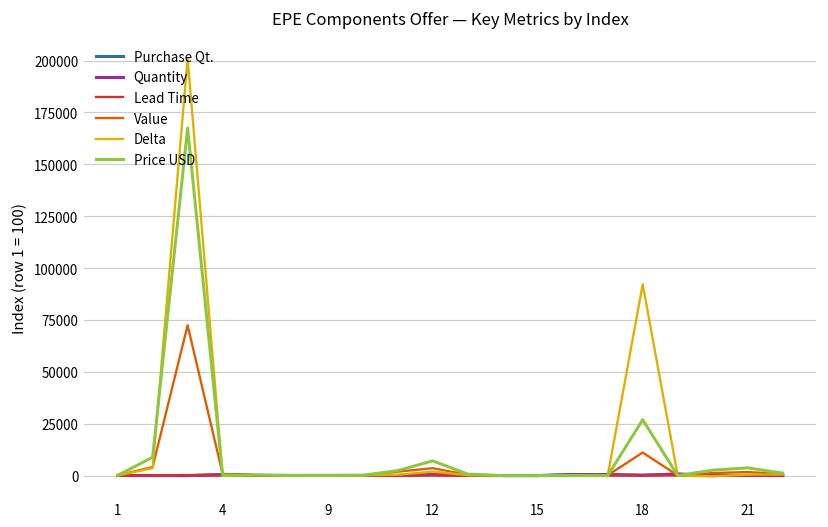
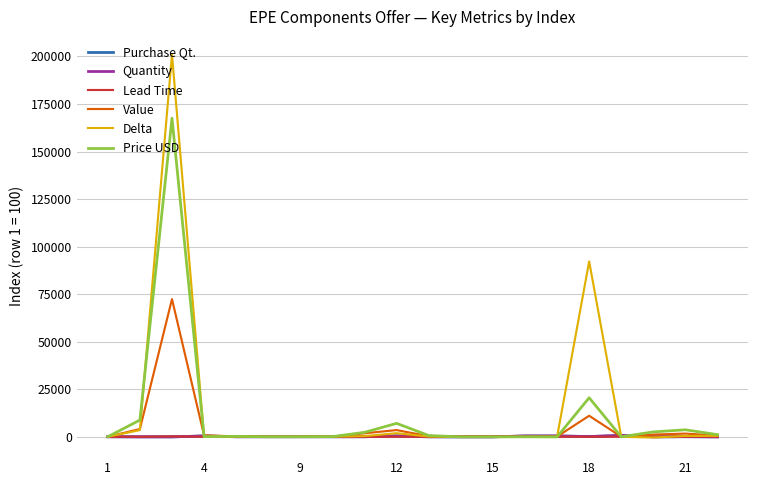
  {
    "Value": {
      "12": 4000,
      "18": 11000
    },
    "Delta": {
      "18": 92000
    },
    "Price USD": {
      "12": 7000,
-     "18": 27000,
+     "18": 21000,
      "21": 4000
    }
  }
